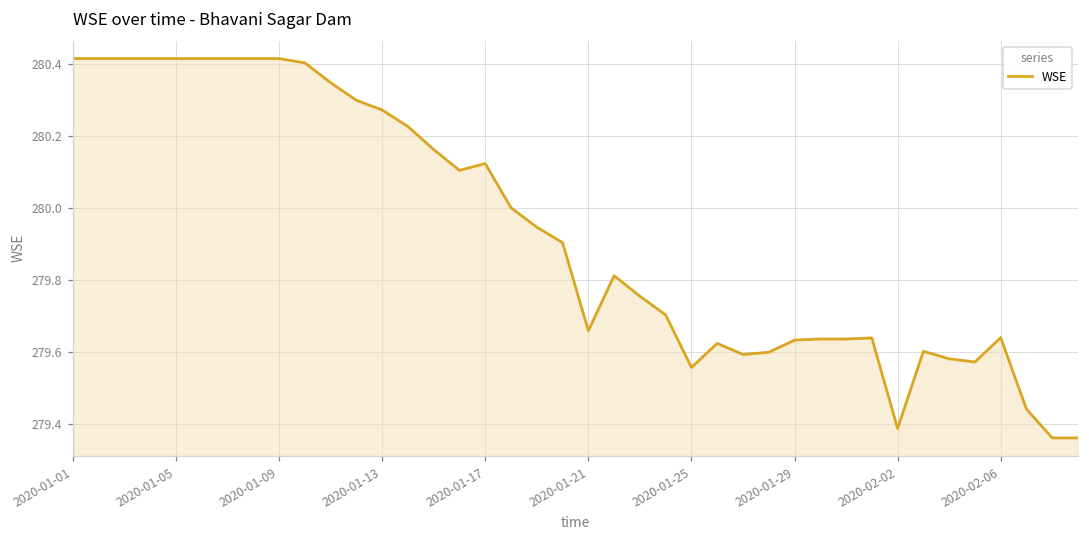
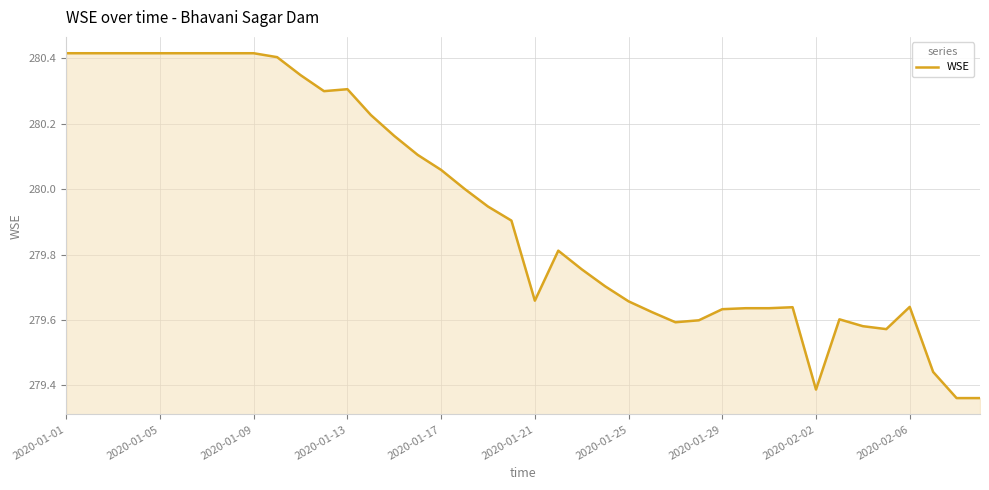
  {
    "2020-01-01": 280.42,
    "2020-01-05": 280.42,
    "2020-01-09": 280.42,
-   "2020-01-13": 280.27,
-   "2020-01-17": 280.12,
+   "2020-01-13": 280.31,
+   "2020-01-17": 280.06,
    "2020-01-21": 279.66,
-   "2020-01-25": 279.56,
+   "2020-01-25": 279.66,
    "2020-01-29": 279.63,
    "2020-02-02": 279.39,
    "2020-02-06": 279.64
  }
